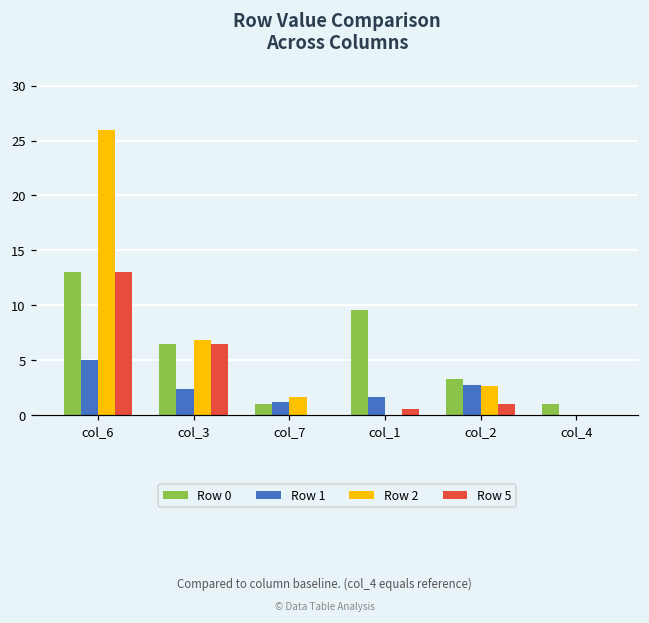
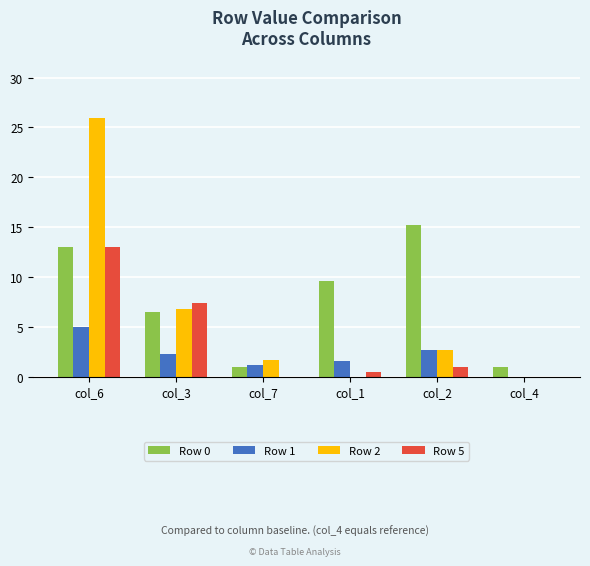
  {
    "Row 0": {
      "col_6": 13,
      "col_3": 7,
      "col_7": 1,
      "col_1": 10,
-     "col_2": 3,
+     "col_2": 15,
      "col_4": 1
    },
    "Row 1": {
      "col_6": 5,
      "col_3": 2,
      "col_7": 1,
      "col_1": 2,
      "col_2": 3,
      "col_4": 0
    },
    "Row 2": {
      "col_6": 26,
      "col_3": 7,
      "col_7": 2,
      "col_1": 0,
      "col_2": 3,
      "col_4": 0
    },
    "Row 5": {
      "col_6": 13,
-     "col_3": 6.5,
+     "col_3": 7.4,
      "col_7": 0,
      "col_1": 1,
      "col_2": 1,
      "col_4": 0
    }
  }
